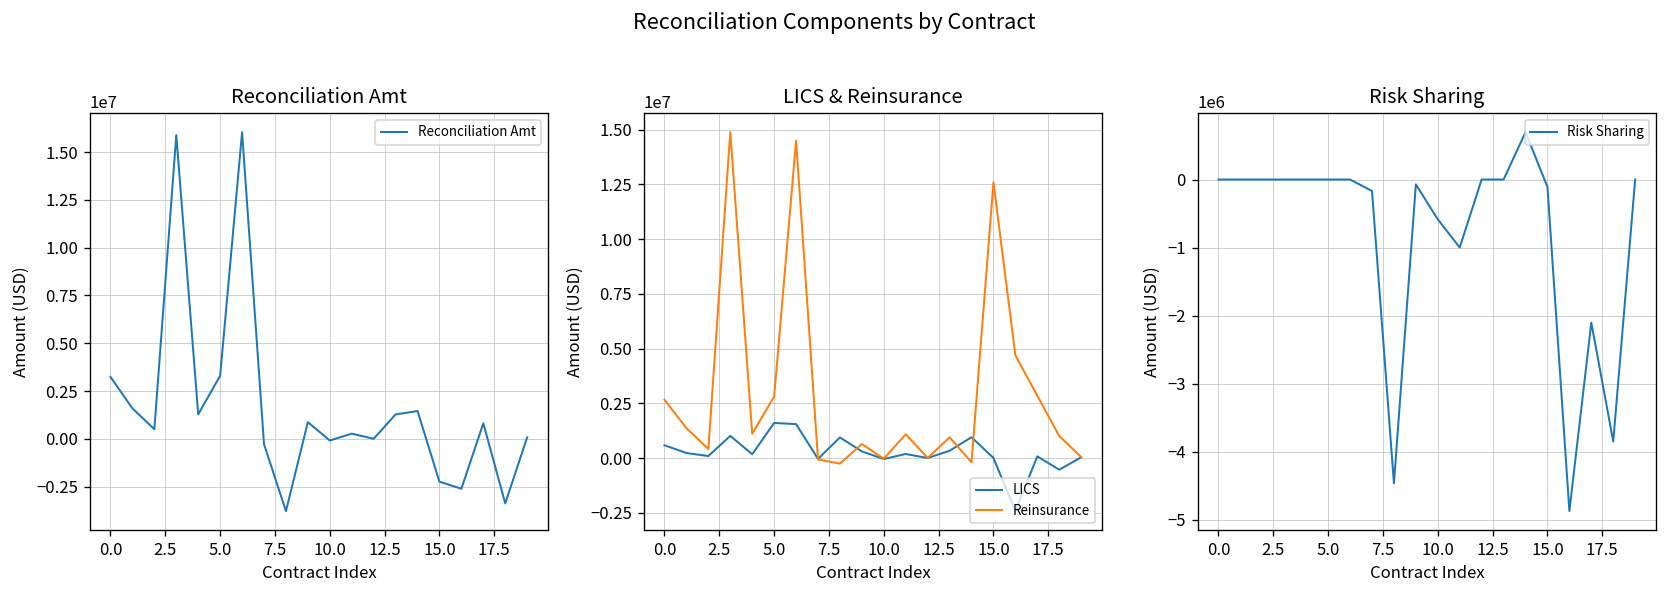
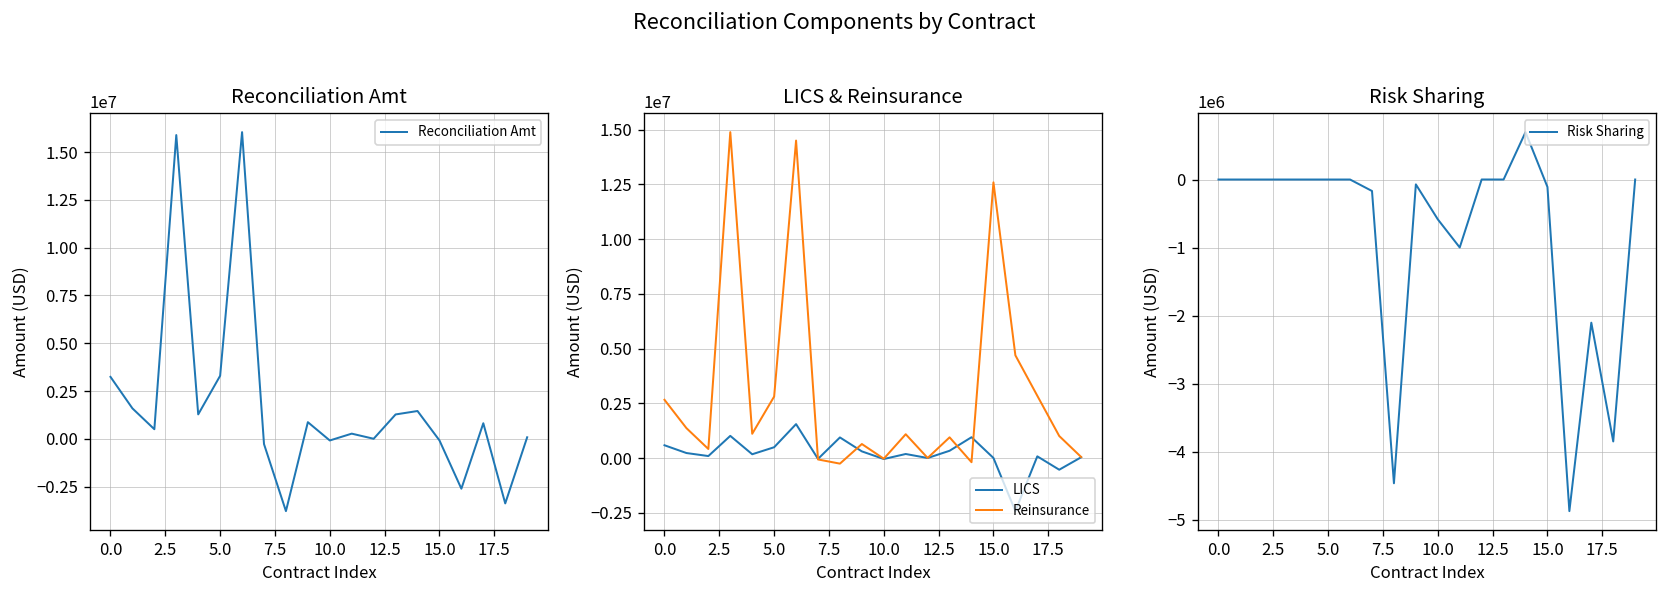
  {
    "Reconciliation Amt": {
      "0.0": 3200000,
      "5.0": 3300000,
      "10.0": -100000,
-     "15.0": -2200000
+     "15.0": -100000
    },
    "LICS & Reinsurance": {
      "LICS": {
        "0.0": 600000,
-       "5.0": 1600000,
+       "5.0": 500000,
        "15.0": 0
      },
      "Reinsurance": {
        "0.0": 2700000,
        "5.0": 2800000,
        "15.0": 12600000
      }
    },
    "Risk Sharing": {
      "0.0": 0,
      "5.0": 0,
      "10.0": -600000,
      "15.0": -100000
    }
  }
